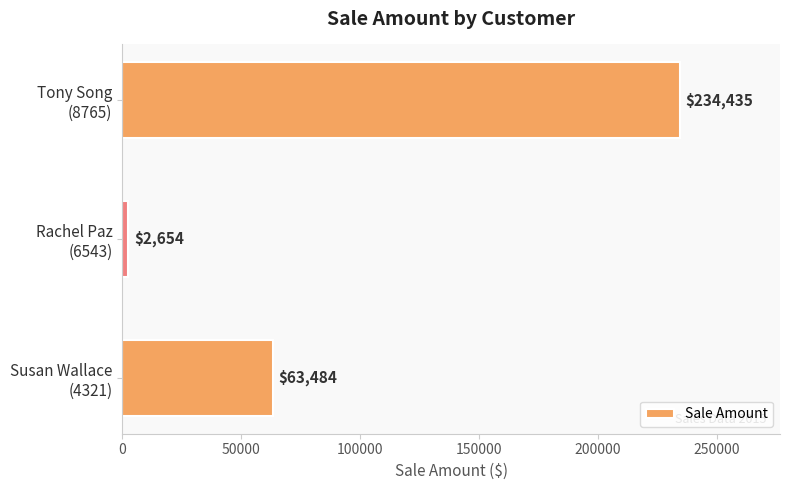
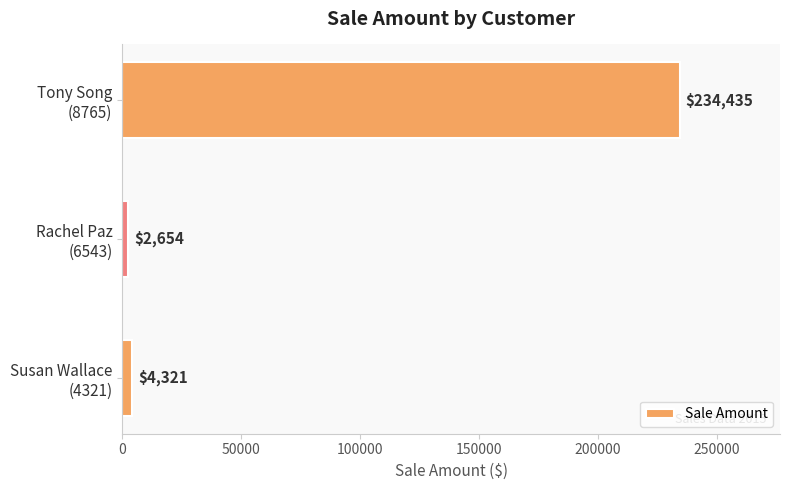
  {
    "Tony Song (8765)": "$234,435",
    "Rachel Paz (6543)": "$2,654",
-   "Susan Wallace (4321)": "$63,484"
+   "Susan Wallace (4321)": "$4,321"
  }
